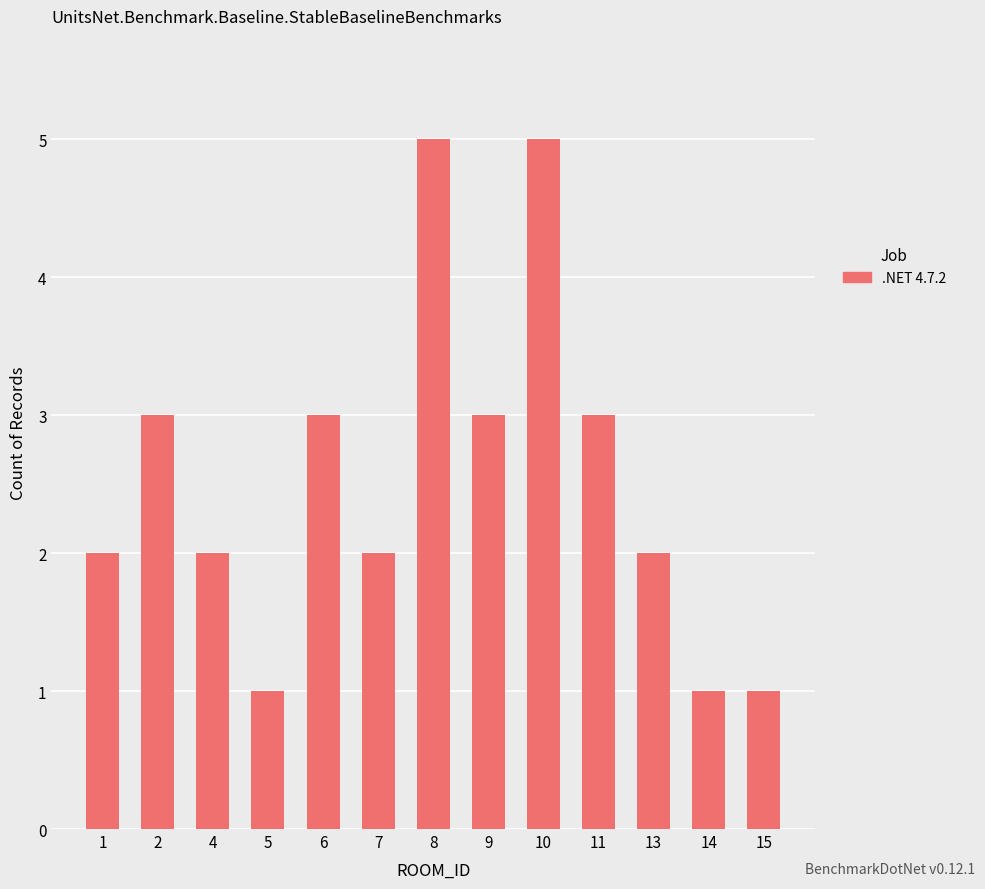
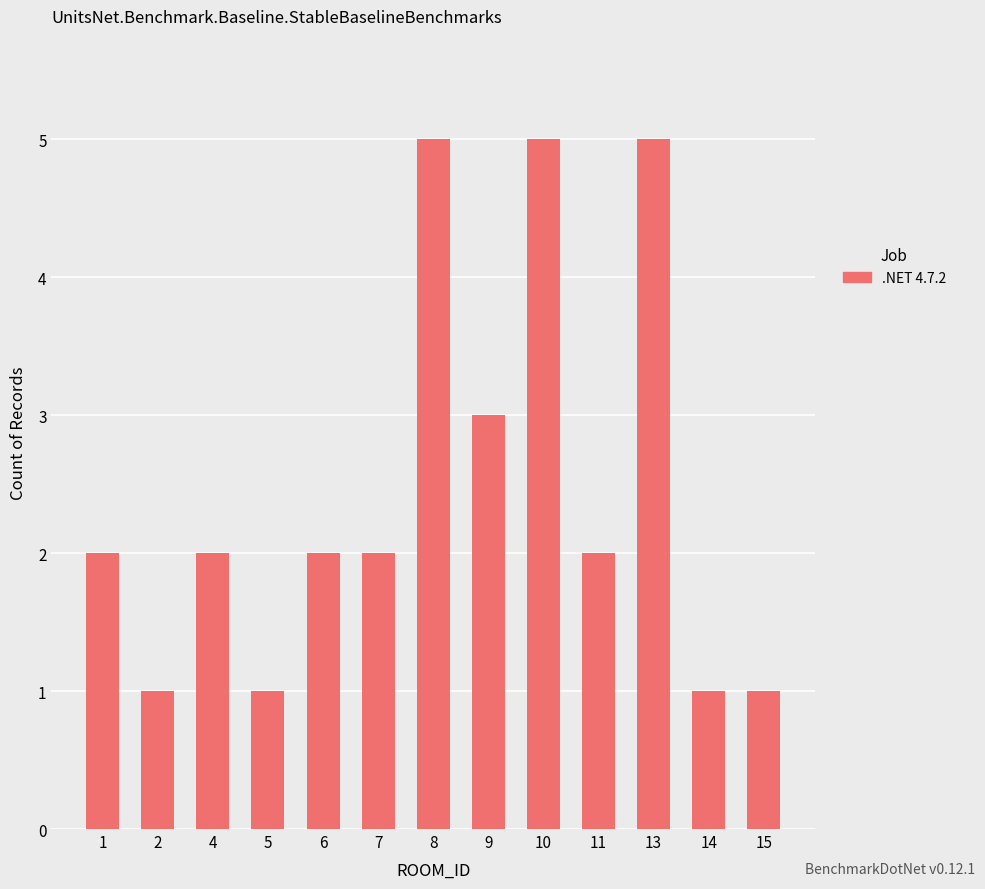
  {
    "1": 2,
-   "2": 3,
+   "2": 1,
    "4": 2,
    "5": 1,
-   "6": 3,
+   "6": 2,
    "7": 2,
    "8": 5,
    "9": 3,
    "10": 5,
-   "11": 3,
-   "13": 2,
+   "11": 2,
+   "13": 5,
    "14": 1,
    "15": 1
  }
